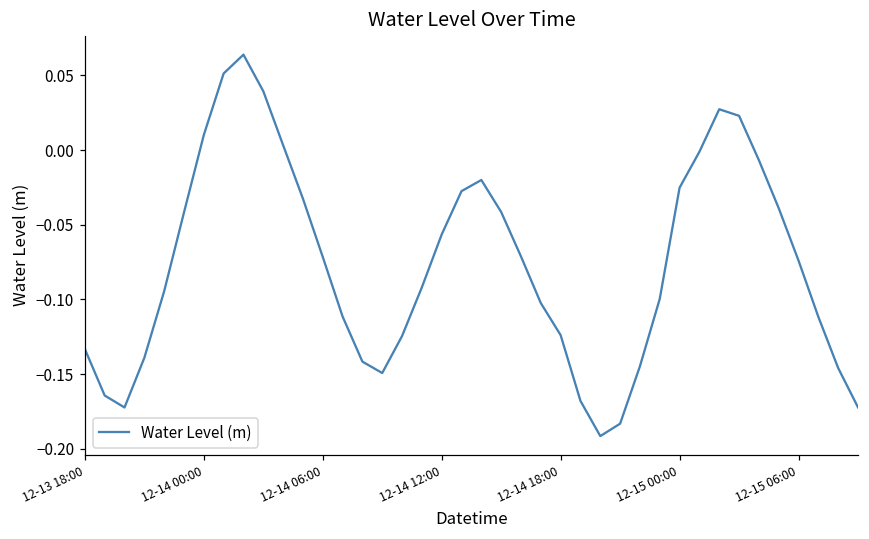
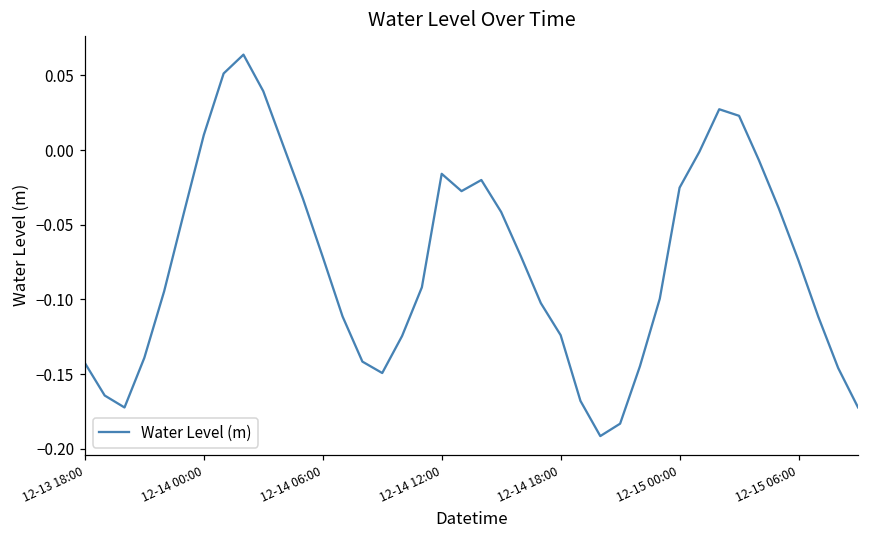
  {
-   "12-13 18:00": -0.133,
+   "12-13 18:00": -0.142,
    "12-14 00:00": 0.010,
    "12-14 06:00": -0.072,
-   "12-14 12:00": -0.056,
+   "12-14 12:00": -0.016,
    "12-14 18:00": -0.124,
    "12-15 00:00": -0.025,
    "12-15 06:00": -0.074
  }
